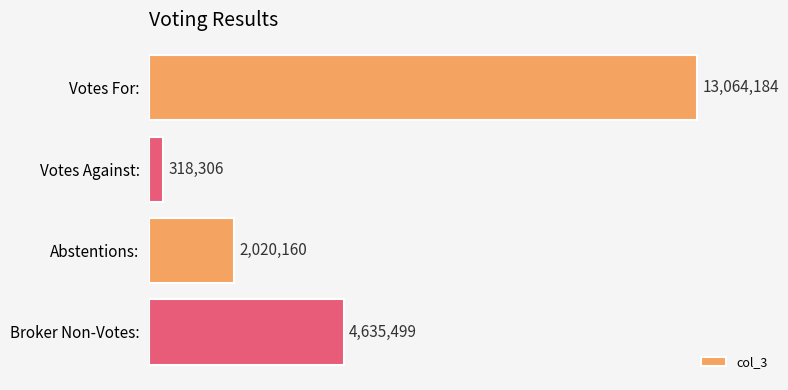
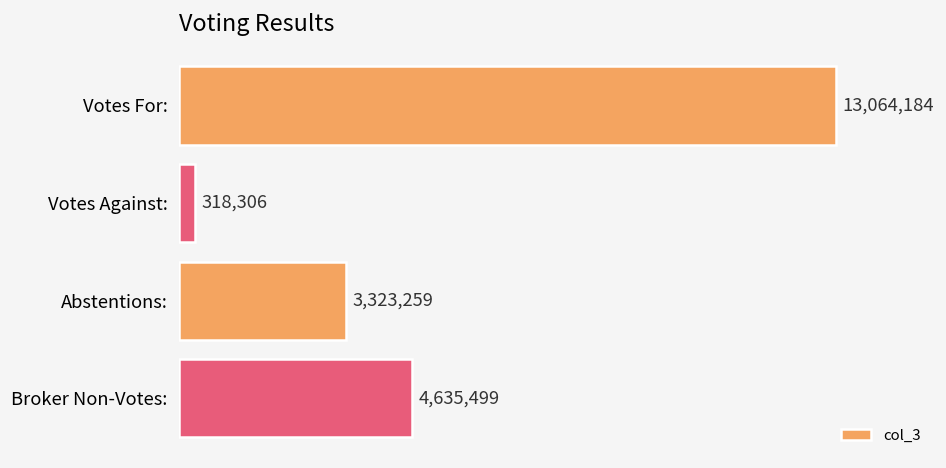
  {
    "Votes For:": "13,064,184",
    "Votes Against:": "318,306",
-   "Abstentions:": "2,020,160",
+   "Abstentions:": "3,323,259",
    "Broker Non-Votes:": "4,635,499"
  }
